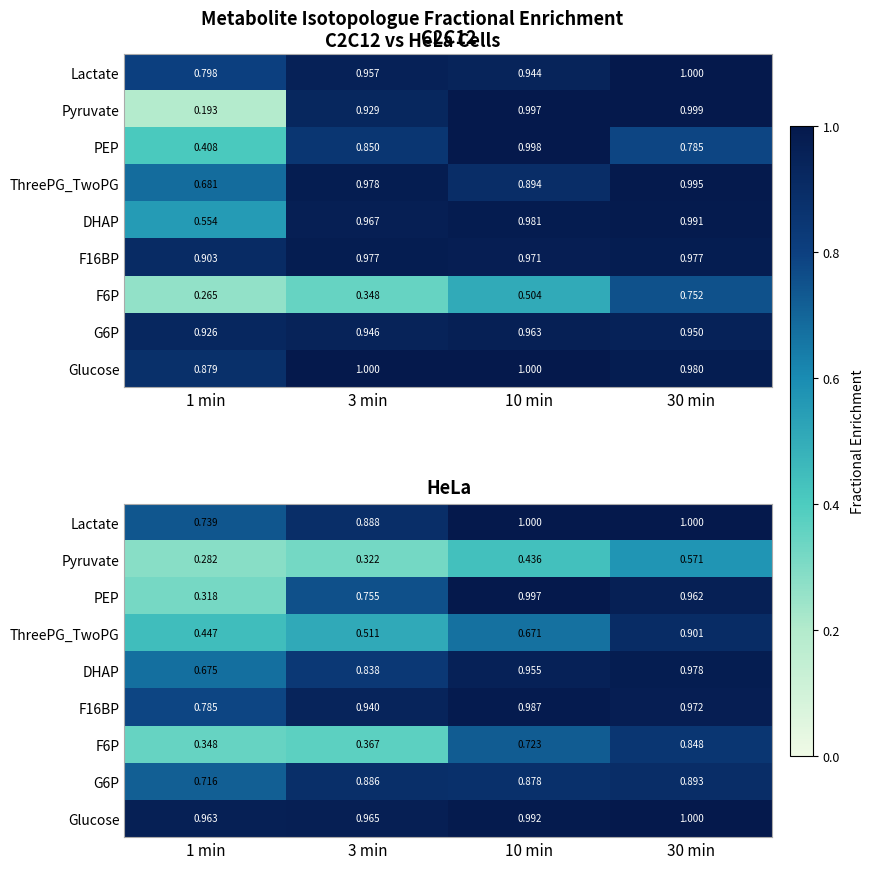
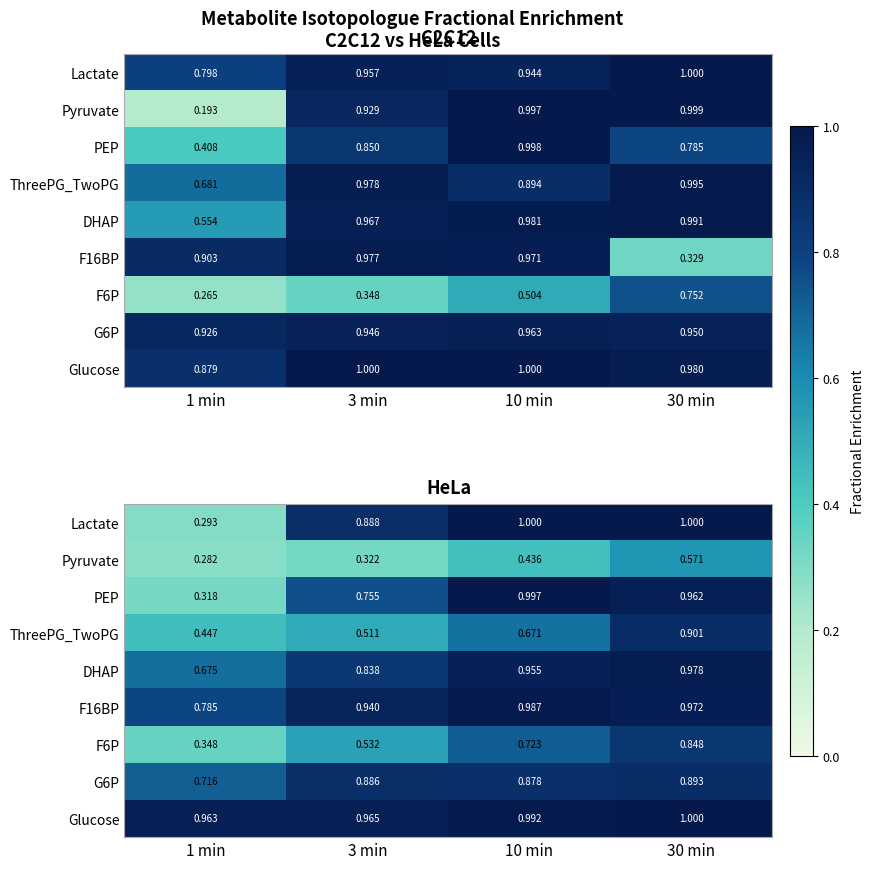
  {
    "C2C12": {
      "Lactate": {
        "1 min": 0.798,
        "3 min": 0.957,
        "10 min": 0.944,
        "30 min": 1.000
      },
      "Pyruvate": {
        "1 min": 0.193,
        "3 min": 0.929,
        "10 min": 0.997,
        "30 min": 0.999
      },
      "PEP": {
        "1 min": 0.408,
        "3 min": 0.850,
        "10 min": 0.998,
        "30 min": 0.785
      },
      "ThreePG_TwoPG": {
        "1 min": 0.681,
        "3 min": 0.978,
        "10 min": 0.894,
        "30 min": 0.995
      },
      "DHAP": {
        "1 min": 0.554,
        "3 min": 0.967,
        "10 min": 0.981,
        "30 min": 0.991
      },
      "F16BP": {
        "1 min": 0.903,
        "3 min": 0.977,
        "10 min": 0.971,
-       "30 min": 0.977
+       "30 min": 0.329
      },
      "F6P": {
        "1 min": 0.265,
        "3 min": 0.348,
        "10 min": 0.504,
        "30 min": 0.752
      },
      "G6P": {
        "1 min": 0.926,
        "3 min": 0.946,
        "10 min": 0.963,
        "30 min": 0.950
      },
      "Glucose": {
        "1 min": 0.879,
        "3 min": 1.000,
        "10 min": 1.000,
        "30 min": 0.980
      }
    },
    "HeLa": {
      "Lactate": {
-       "1 min": 0.739,
+       "1 min": 0.293,
        "3 min": 0.888,
        "10 min": 1.000,
        "30 min": 1.000
      },
      "Pyruvate": {
        "1 min": 0.282,
        "3 min": 0.322,
        "10 min": 0.436,
        "30 min": 0.571
      },
      "PEP": {
        "1 min": 0.318,
        "3 min": 0.755,
        "10 min": 0.997,
        "30 min": 0.962
      },
      "ThreePG_TwoPG": {
        "1 min": 0.447,
        "3 min": 0.511,
        "10 min": 0.671,
        "30 min": 0.901
      },
      "DHAP": {
        "1 min": 0.675,
        "3 min": 0.838,
        "10 min": 0.955,
        "30 min": 0.978
      },
      "F16BP": {
        "1 min": 0.785,
        "3 min": 0.940,
        "10 min": 0.987,
        "30 min": 0.972
      },
      "F6P": {
        "1 min": 0.348,
-       "3 min": 0.367,
+       "3 min": 0.532,
        "10 min": 0.723,
        "30 min": 0.848
      },
      "G6P": {
        "1 min": 0.716,
        "3 min": 0.886,
        "10 min": 0.878,
        "30 min": 0.893
      },
      "Glucose": {
        "1 min": 0.963,
        "3 min": 0.965,
        "10 min": 0.992,
        "30 min": 1.000
      }
    }
  }
